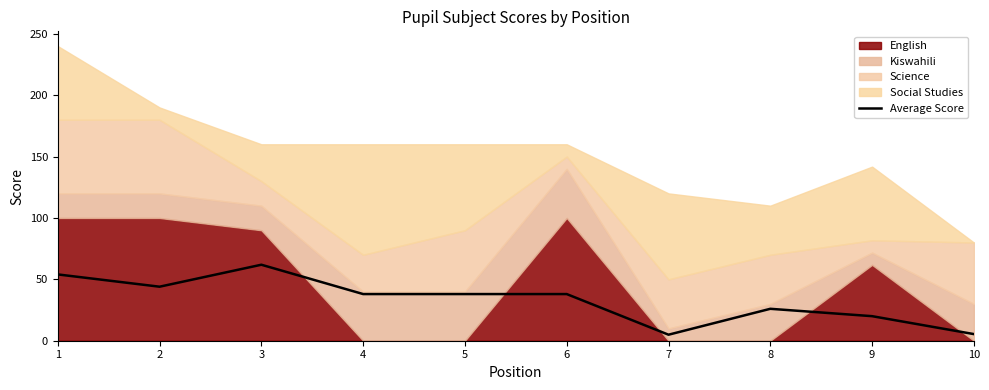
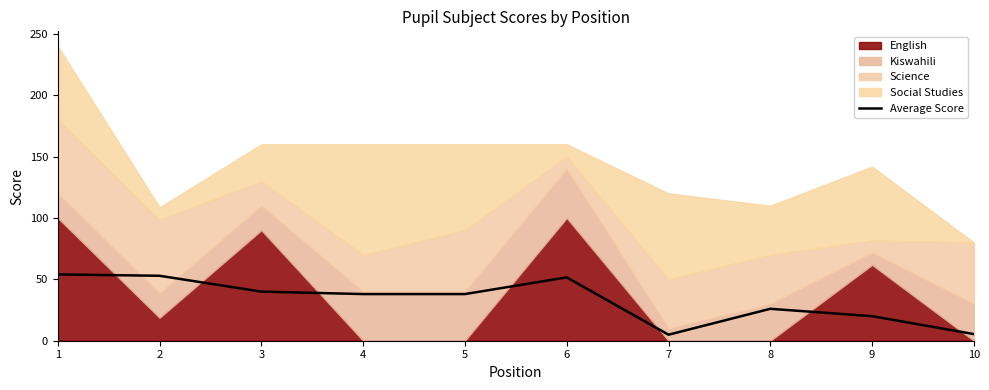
  {
    "Average Score": {
      "1": 54,
-     "2": 44,
-     "3": 62,
-     "6": 38,
+     "2": 53,
+     "3": 40,
+     "6": 52,
      "7": 5,
      "8": 26,
      "9": 20,
      "10": 5
    },
    "English": {
      "1": 100,
-     "2": 100,
+     "2": 19,
      "3": 90,
      "4": 0,
      "5": 0,
      "6": 100,
      "7": 0,
      "8": 0,
      "9": 62,
      "10": 0
    }
  }
